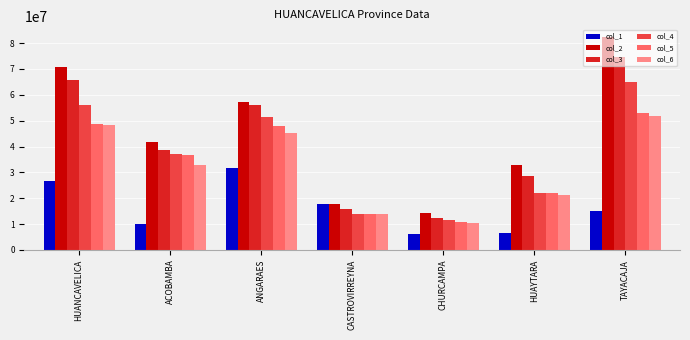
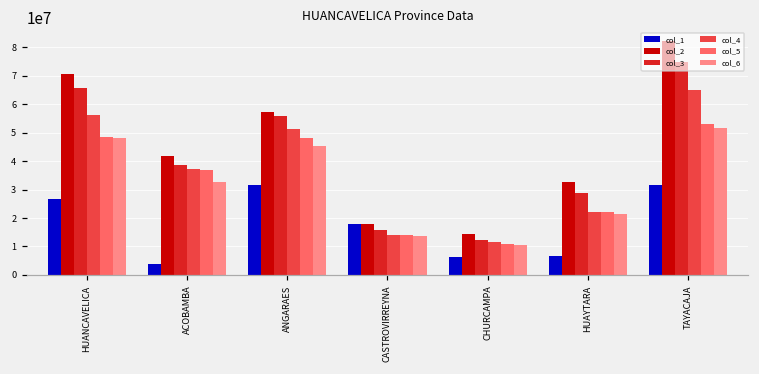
  {
    "col_1": {
      "HUANCAVELICA": 27000000,
-     "ACOBAMBA": 10000000,
+     "ACOBAMBA": 4000000,
      "ANGARAES": 32000000,
      "CASTROVIRREYNA": 18000000,
      "CHURCAMPA": 6000000,
      "HUAYTARA": 7000000,
-     "TAYACAJA": 15000000
+     "TAYACAJA": 32000000
    }
  }
